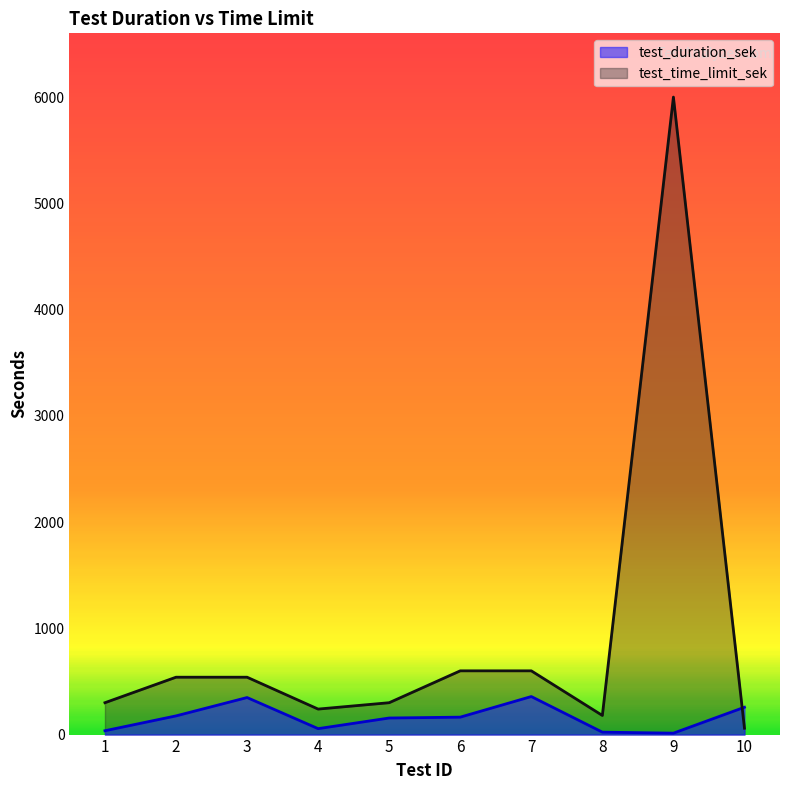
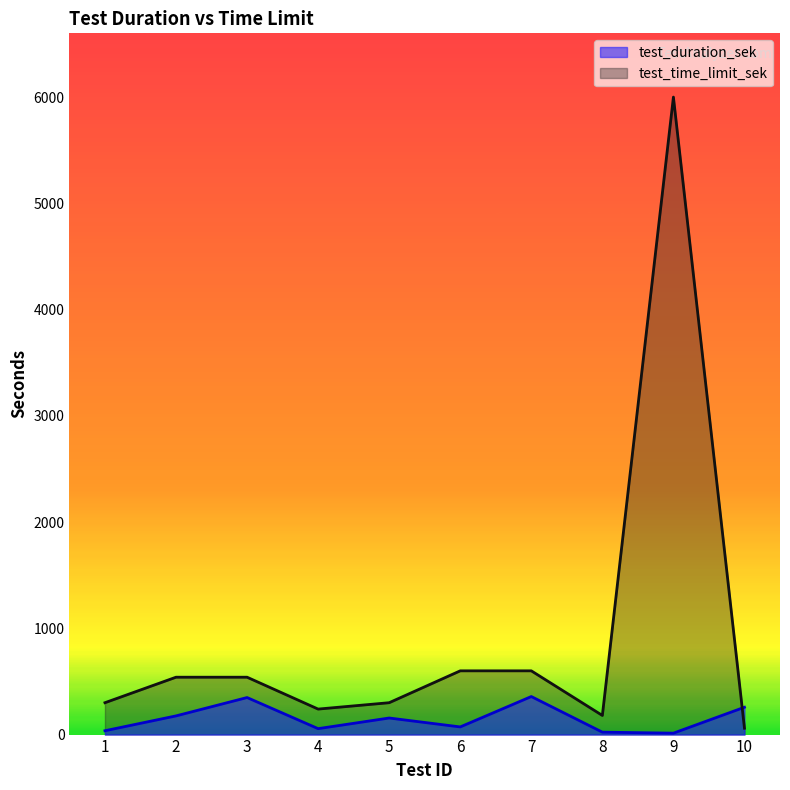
  {
    "test_duration_sek": {
      "1": 40,
      "2": 180,
      "3": 350,
      "4": 60,
      "5": 160,
-     "6": 160,
+     "6": 70,
      "7": 360,
      "8": 20,
      "9": 10,
      "10": 260
    },
    "test_time_limit_sek": {
      "1": 300,
      "2": 540,
      "3": 540,
      "4": 240,
      "5": 300,
      "6": 600,
      "7": 600,
      "8": 180,
      "9": 6000,
      "10": 60
    }
  }
